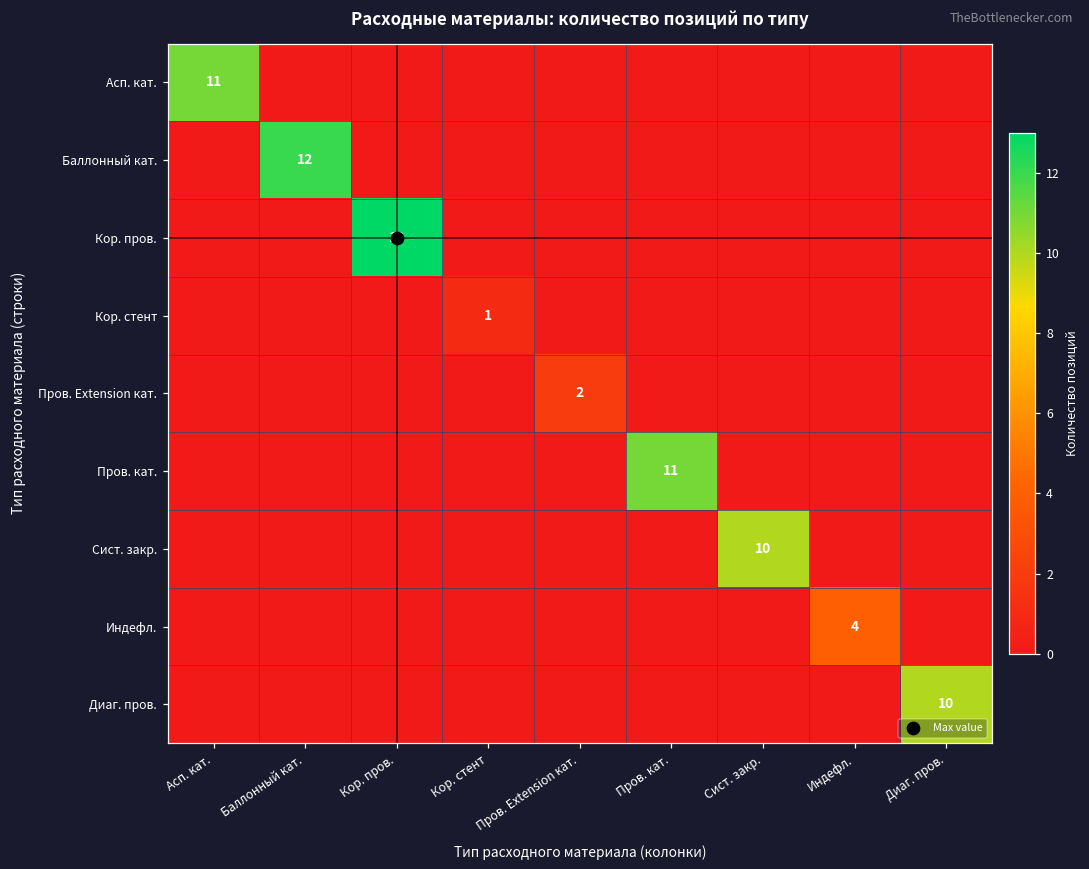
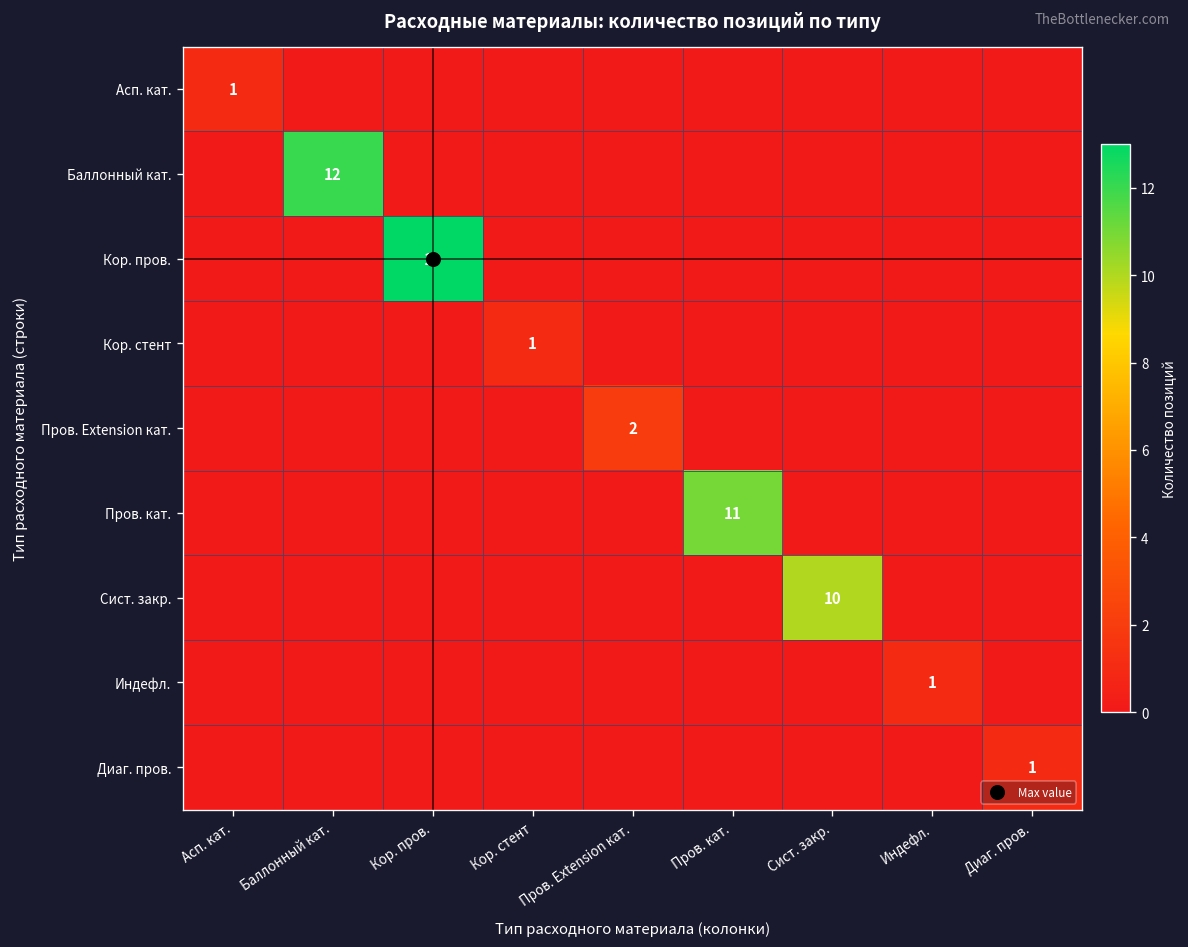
  {
    "Асп. кат.": {
-     "Асп. кат.": 11
+     "Асп. кат.": 1
    },
    "Баллонный кат.": {
      "Баллонный кат.": 12
    },
    "Кор. стент": {
      "Кор. стент": 1
    },
    "Пров. Extension кат.": {
      "Пров. Extension кат.": 2
    },
    "Пров. кат.": {
      "Пров. кат.": 11
    },
    "Сист. закр.": {
      "Сист. закр.": 10
    },
    "Индефл.": {
-     "Индефл.": 4
+     "Индефл.": 1
    },
    "Диаг. пров.": {
-     "Диаг. пров.": 10
+     "Диаг. пров.": 1
    }
  }
